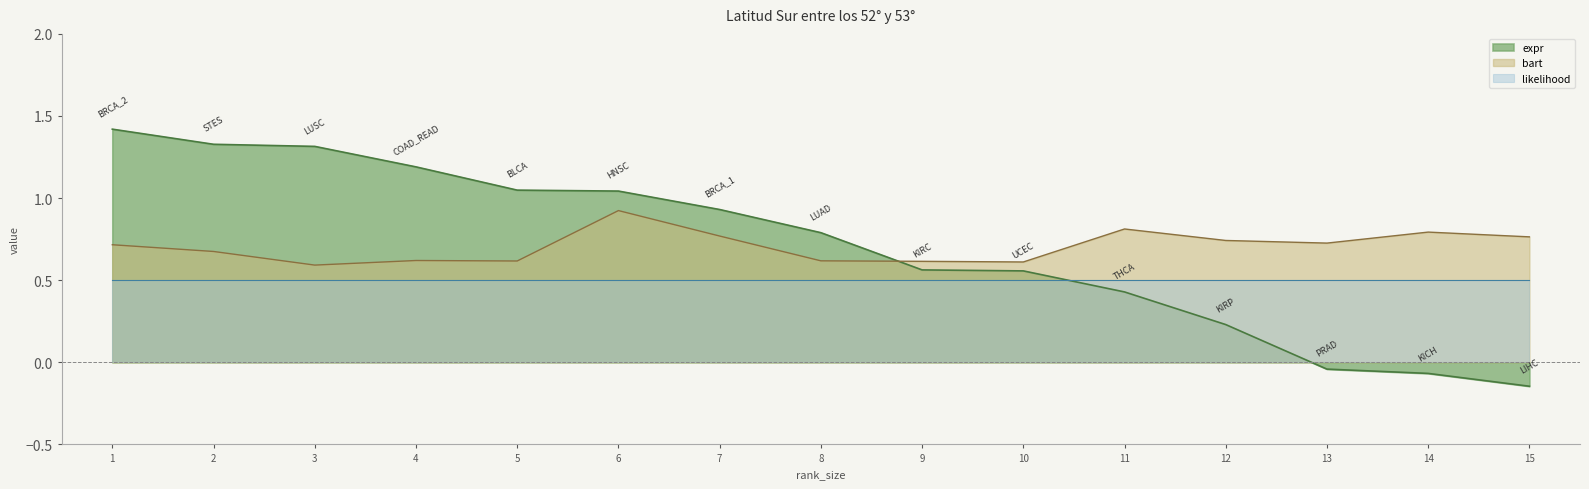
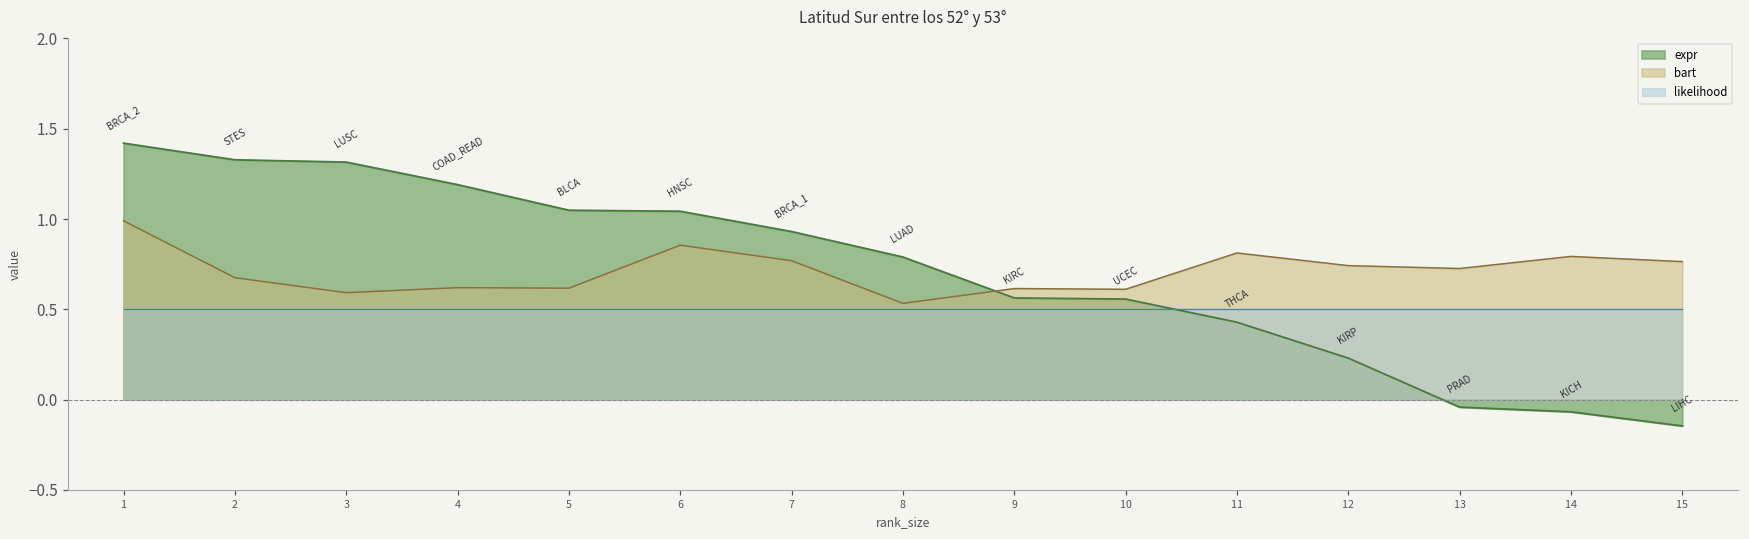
  {
    "bart": {
-     "1": 0.72,
+     "1": 0.99,
      "2": 0.68,
      "3": 0.59,
      "4": 0.62,
      "5": 0.62,
-     "6": 0.92,
+     "6": 0.86,
      "7": 0.77,
-     "8": 0.62,
+     "8": 0.53,
      "9": 0.62,
      "10": 0.61,
      "11": 0.81,
      "12": 0.74,
      "13": 0.73,
      "14": 0.79,
      "15": 0.76
    },
    "likelihood": {
      "1": 0.50,
      "2": 0.50,
      "3": 0.50,
      "4": 0.50,
      "5": 0.50,
      "6": 0.50,
      "7": 0.50,
      "8": 0.50,
      "9": 0.50,
      "10": 0.50,
      "11": 0.50,
      "12": 0.50,
      "13": 0.50,
      "14": 0.50,
      "15": 0.50
    }
  }
